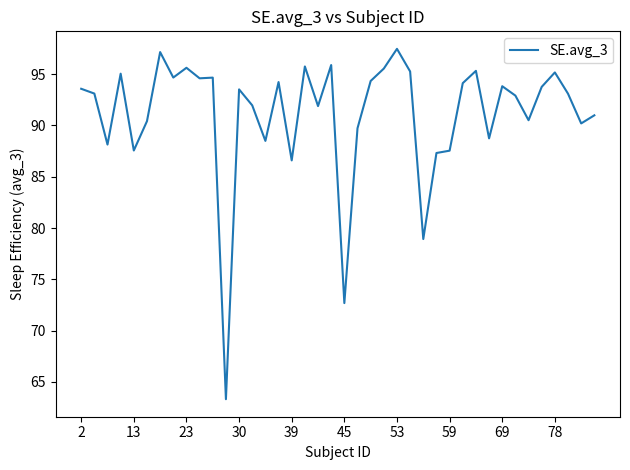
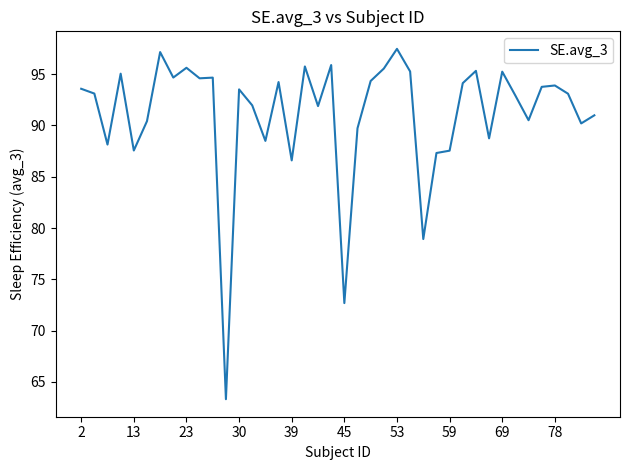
  {
    "45": 72.7,
    "53": 97.5,
    "59": 87.5,
-   "69": 93.8,
-   "78": 95.2
+   "69": 95.3,
+   "78": 93.9
  }
